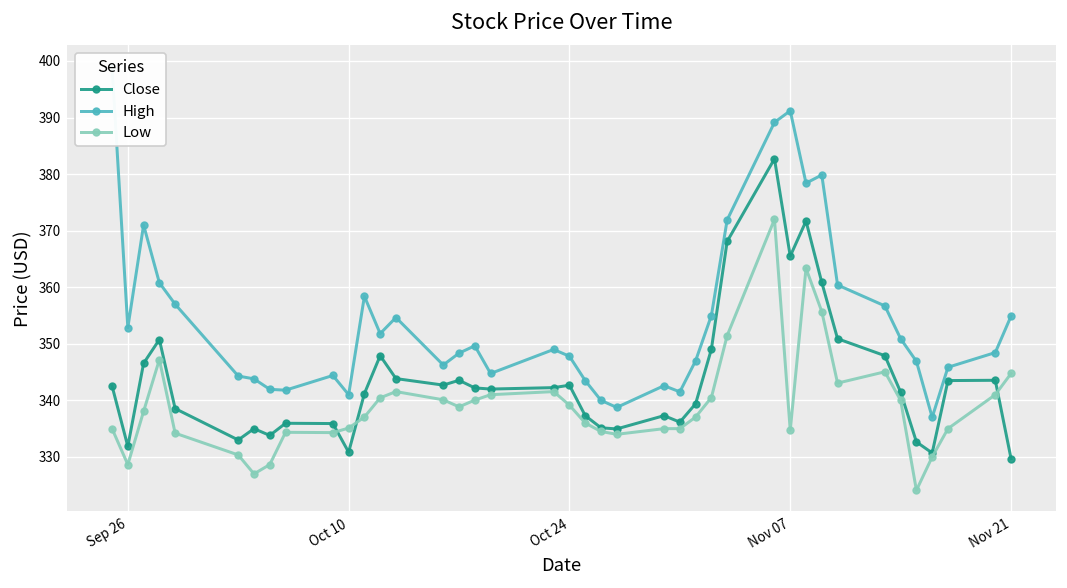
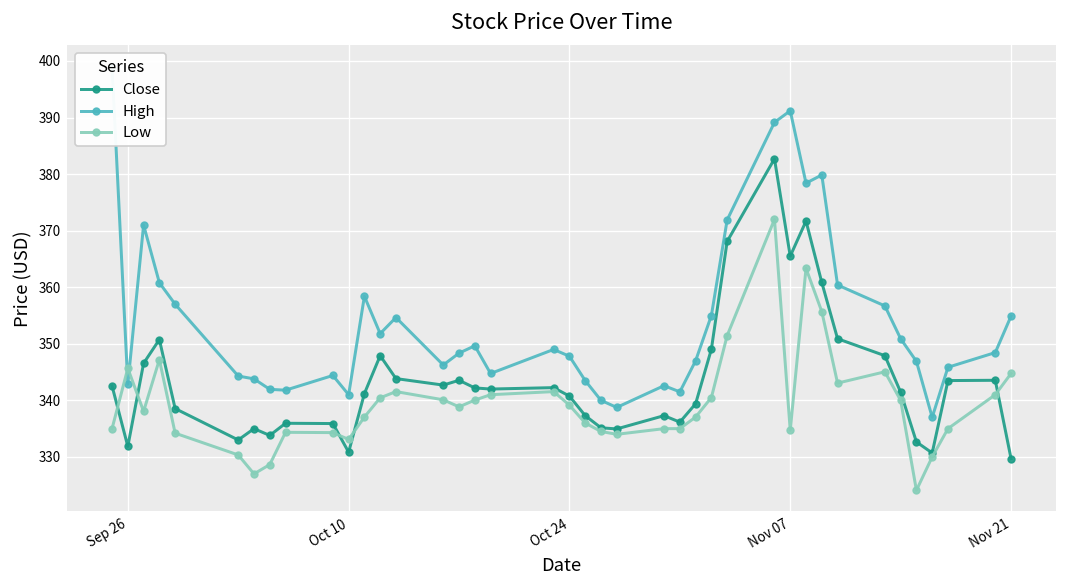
  {
    "Close": {
      "Sep 26": 332,
      "Oct 10": 331,
-     "Oct 24": 343,
+     "Oct 24": 341,
      "Nov 07": 366,
      "Nov 21": 330
    },
    "High": {
-     "Sep 26": 353,
+     "Sep 26": 343,
      "Oct 10": 341,
      "Oct 24": 348,
      "Nov 07": 391,
      "Nov 21": 355
    },
    "Low": {
-     "Sep 26": 329,
-     "Oct 10": 335,
+     "Sep 26": 346,
+     "Oct 10": 333,
      "Oct 24": 339,
      "Nov 07": 335,
      "Nov 21": 345
    }
  }
